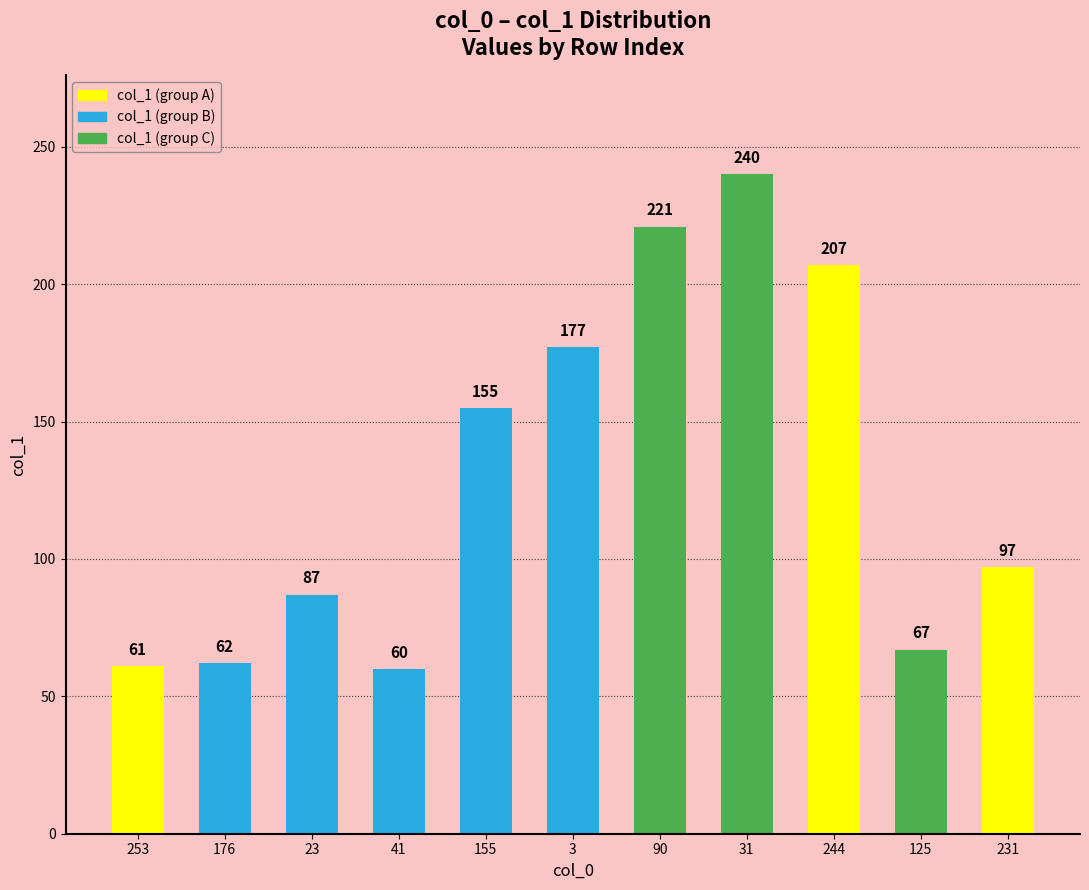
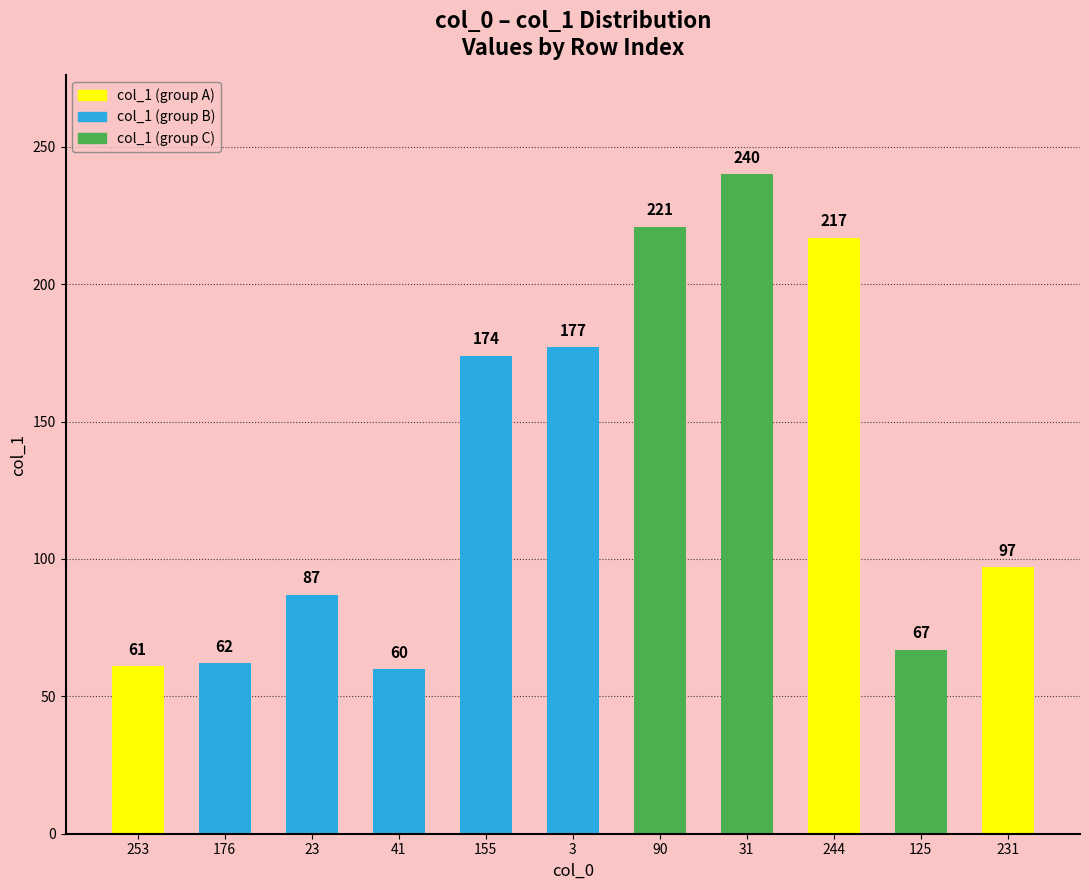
  {
    "253": 61,
    "176": 62,
    "23": 87,
    "41": 60,
-   "155": 155,
+   "155": 174,
    "3": 177,
    "90": 221,
    "31": 240,
-   "244": 207,
+   "244": 217,
    "125": 67,
    "231": 97
  }
